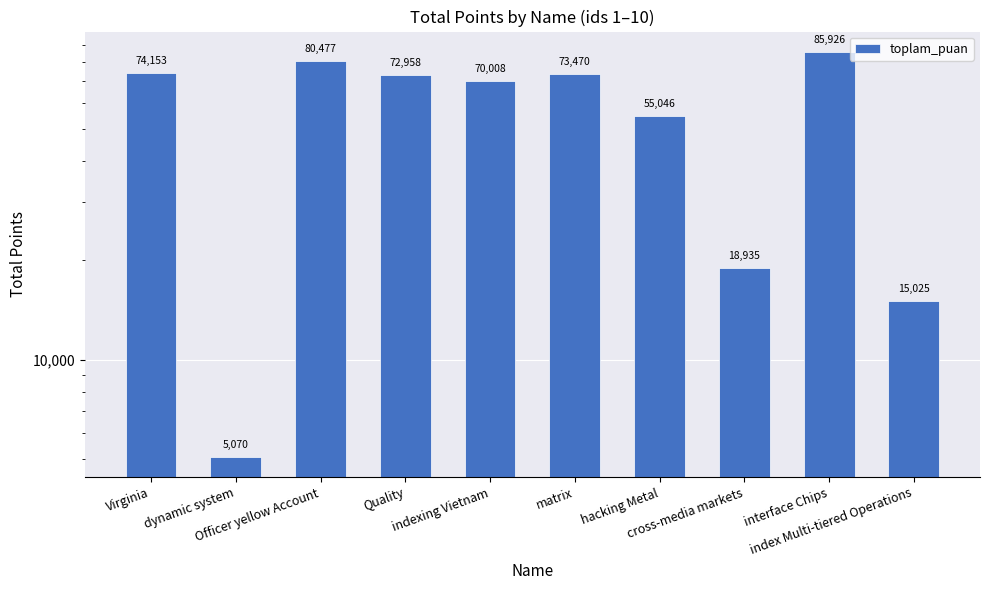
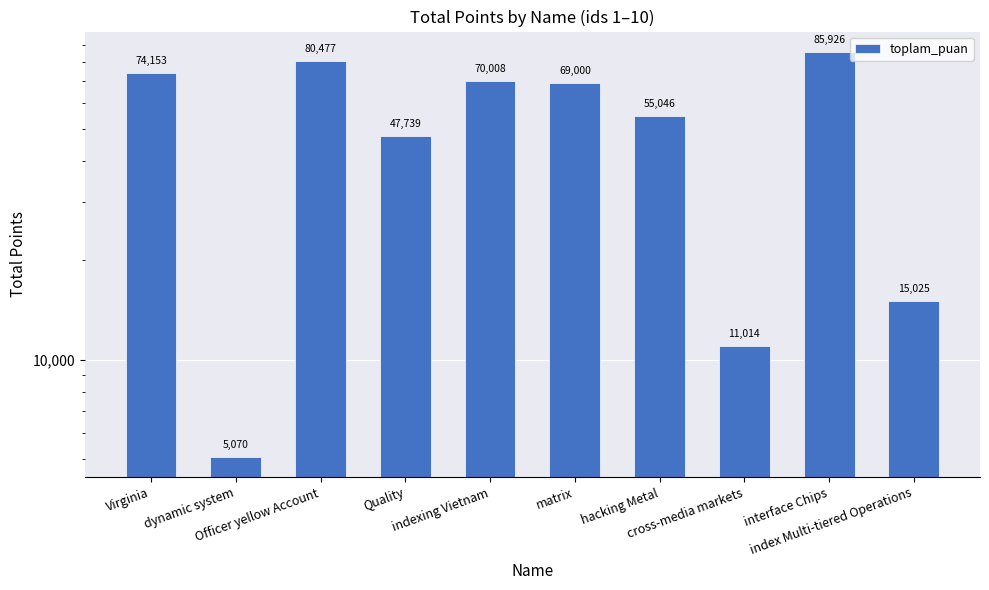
  {
    "Virginia": "74,153",
    "dynamic system": "5,070",
    "Officer yellow Account": "80,477",
-   "Quality": "72,958",
+   "Quality": "47,739",
    "indexing Vietnam": "70,008",
-   "matrix": "73,470",
+   "matrix": "69,000",
    "hacking Metal": "55,046",
-   "cross-media markets": "18,935",
+   "cross-media markets": "11,014",
    "interface Chips": "85,926",
    "index Multi-tiered Operations": "15,025"
  }
